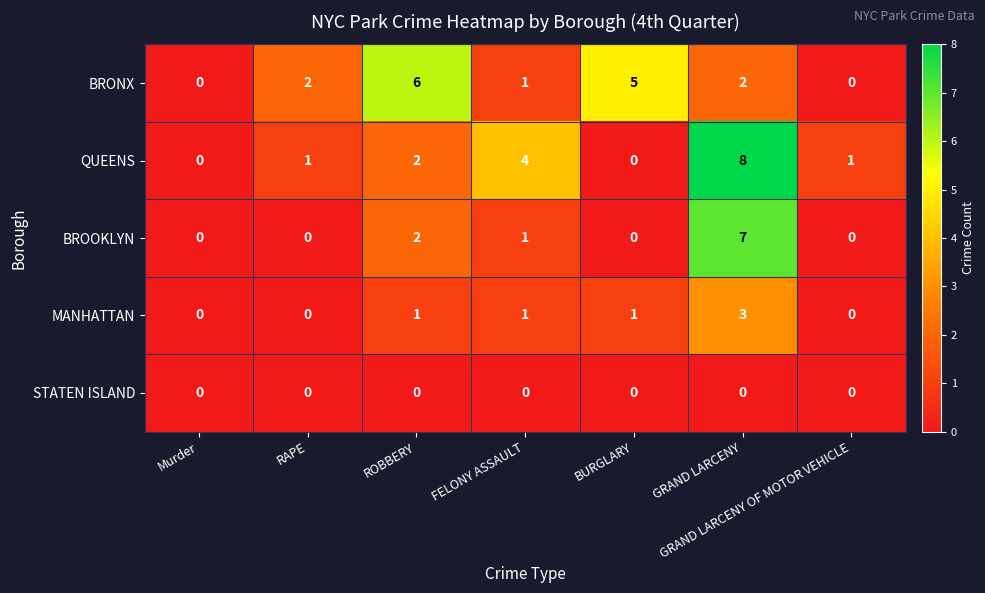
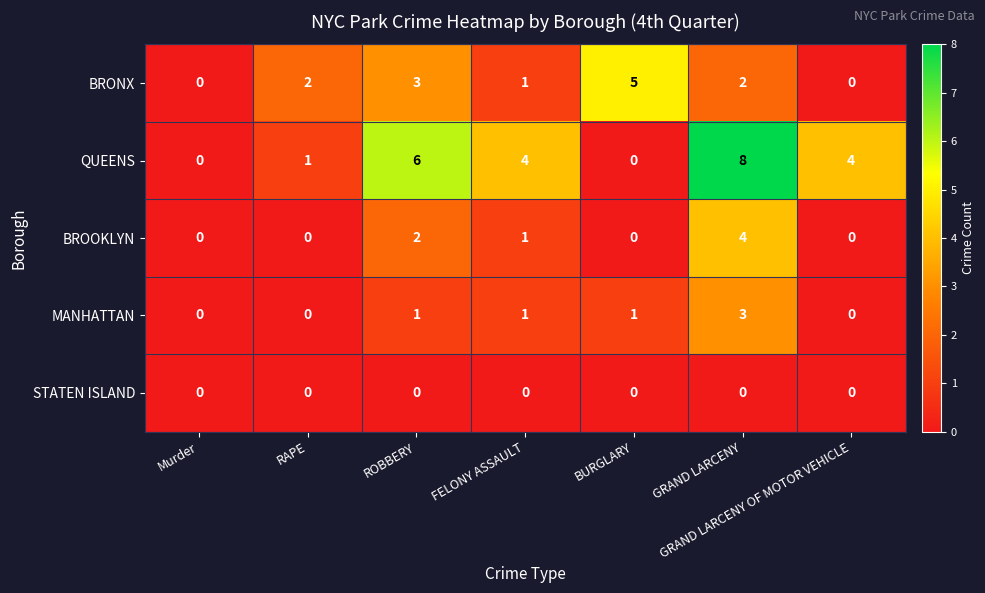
  {
    "BRONX": {
      "Murder": 0,
      "RAPE": 2,
-     "ROBBERY": 6,
+     "ROBBERY": 3,
      "FELONY ASSAULT": 1,
      "BURGLARY": 5,
      "GRAND LARCENY": 2,
      "GRAND LARCENY OF MOTOR VEHICLE": 0
    },
    "QUEENS": {
      "Murder": 0,
      "RAPE": 1,
-     "ROBBERY": 2,
+     "ROBBERY": 6,
      "FELONY ASSAULT": 4,
      "BURGLARY": 0,
      "GRAND LARCENY": 8,
-     "GRAND LARCENY OF MOTOR VEHICLE": 1
+     "GRAND LARCENY OF MOTOR VEHICLE": 4
    },
    "BROOKLYN": {
      "Murder": 0,
      "RAPE": 0,
      "ROBBERY": 2,
      "FELONY ASSAULT": 1,
      "BURGLARY": 0,
-     "GRAND LARCENY": 7,
+     "GRAND LARCENY": 4,
      "GRAND LARCENY OF MOTOR VEHICLE": 0
    },
    "MANHATTAN": {
      "Murder": 0,
      "RAPE": 0,
      "ROBBERY": 1,
      "FELONY ASSAULT": 1,
      "BURGLARY": 1,
      "GRAND LARCENY": 3,
      "GRAND LARCENY OF MOTOR VEHICLE": 0
    },
    "STATEN ISLAND": {
      "Murder": 0,
      "RAPE": 0,
      "ROBBERY": 0,
      "FELONY ASSAULT": 0,
      "BURGLARY": 0,
      "GRAND LARCENY": 0,
      "GRAND LARCENY OF MOTOR VEHICLE": 0
    }
  }
